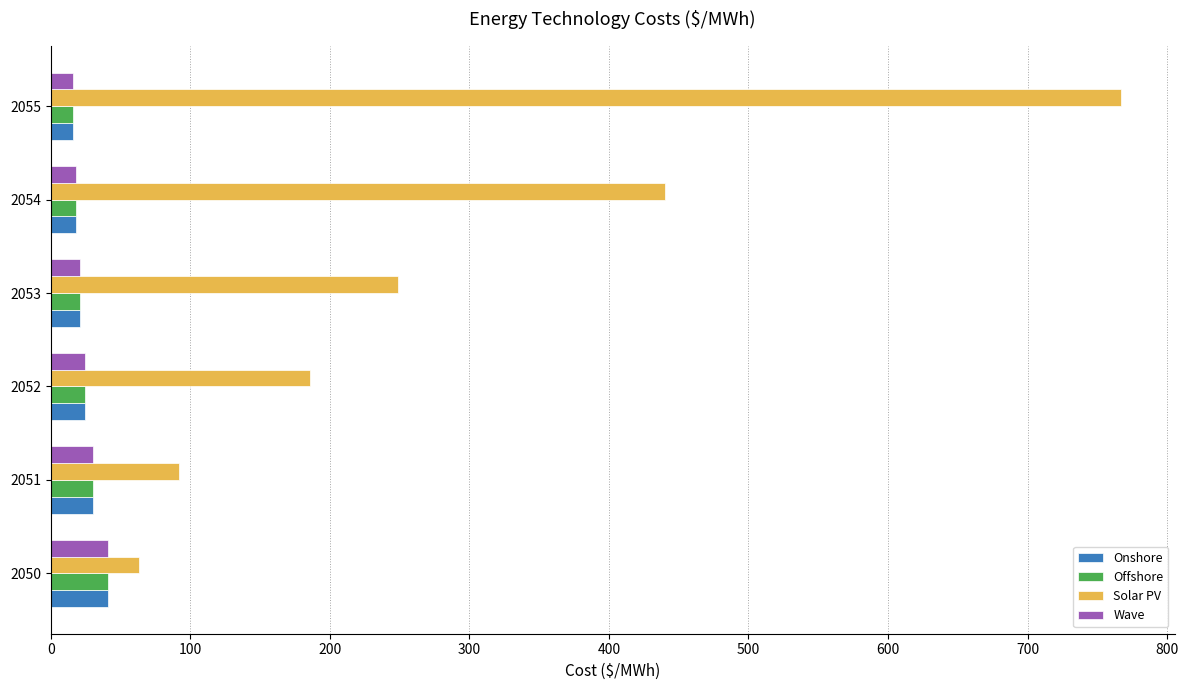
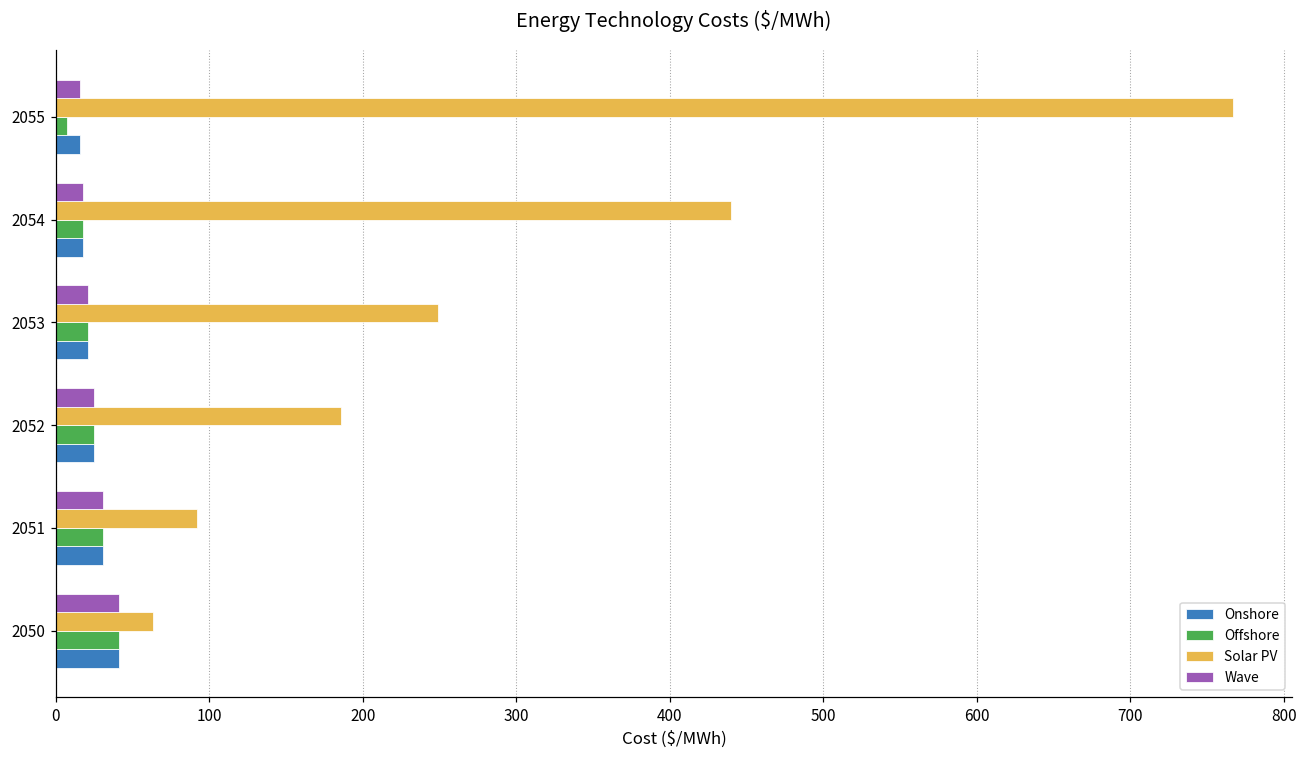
  {
    "Onshore": {
      "2055": 16,
      "2054": 18,
      "2053": 21,
      "2052": 25,
      "2051": 31,
      "2050": 41
    },
    "Offshore": {
-     "2055": 16,
+     "2055": 7,
      "2054": 18,
      "2053": 21,
      "2052": 25,
      "2051": 31,
      "2050": 41
    },
    "Solar PV": {
      "2055": 767,
      "2054": 440,
      "2053": 249,
      "2052": 186,
      "2051": 92,
      "2050": 63
    },
    "Wave": {
      "2055": 16,
      "2054": 18,
      "2053": 21,
      "2052": 25,
      "2051": 31,
      "2050": 41
    }
  }
